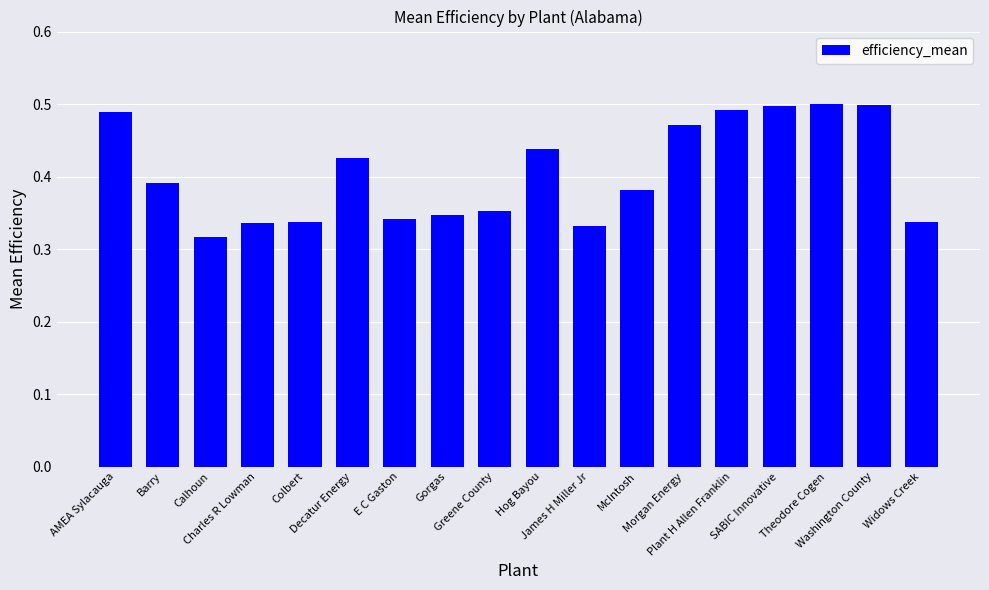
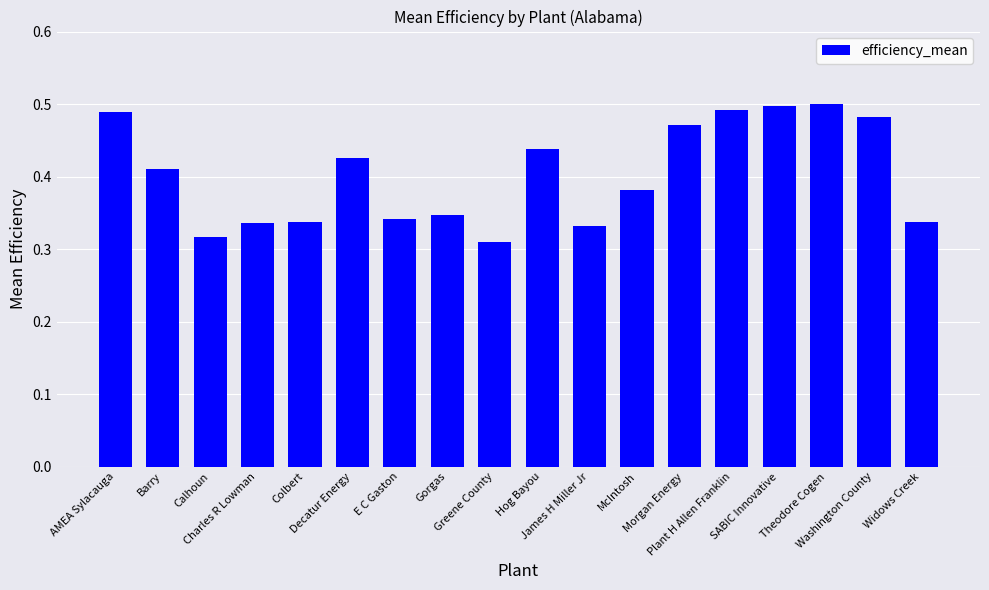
  {
    "AMEA Sylacauga": 0.49,
-   "Barry": 0.39,
+   "Barry": 0.41,
    "Calhoun": 0.32,
    "Charles R Lowman": 0.34,
    "Colbert": 0.34,
    "Decatur Energy": 0.43,
    "E C Gaston": 0.34,
    "Gorgas": 0.35,
-   "Greene County": 0.35,
+   "Greene County": 0.31,
    "Hog Bayou": 0.44,
    "James H Miller Jr": 0.33,
    "McIntosh": 0.38,
    "Morgan Energy": 0.47,
    "Plant H Allen Franklin": 0.49,
    "SABIC Innovative": 0.50,
    "Theodore Cogen": 0.50,
-   "Washington County": 0.50,
+   "Washington County": 0.48,
    "Widows Creek": 0.34
  }
